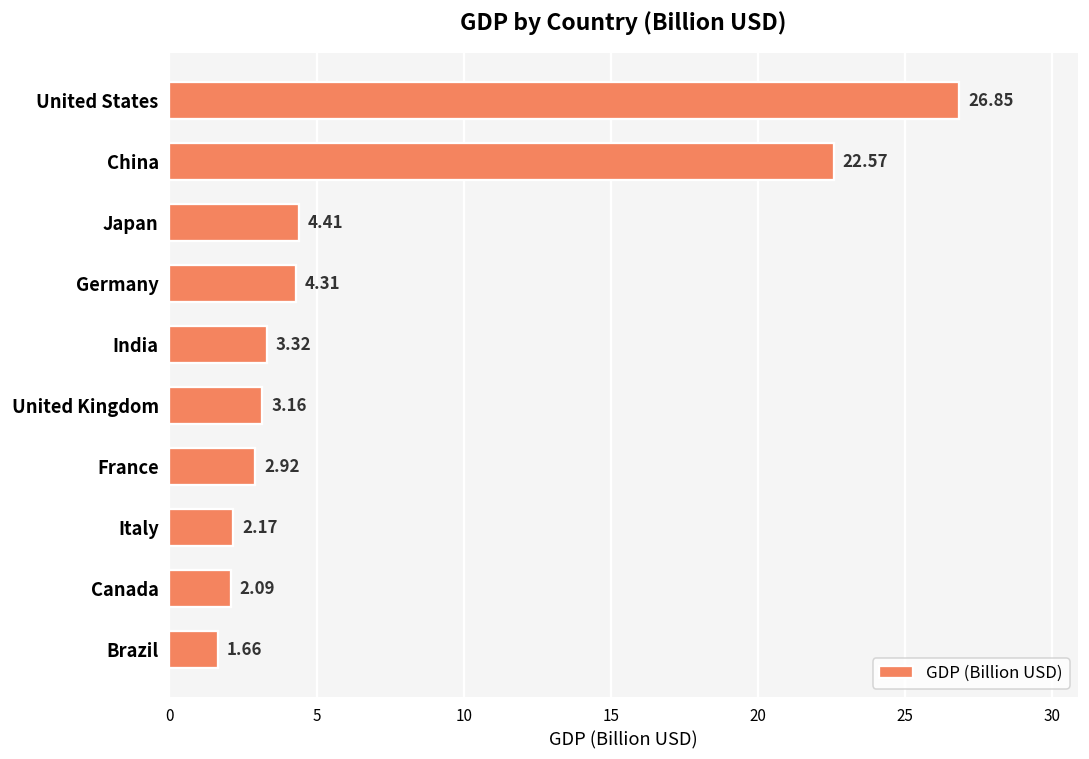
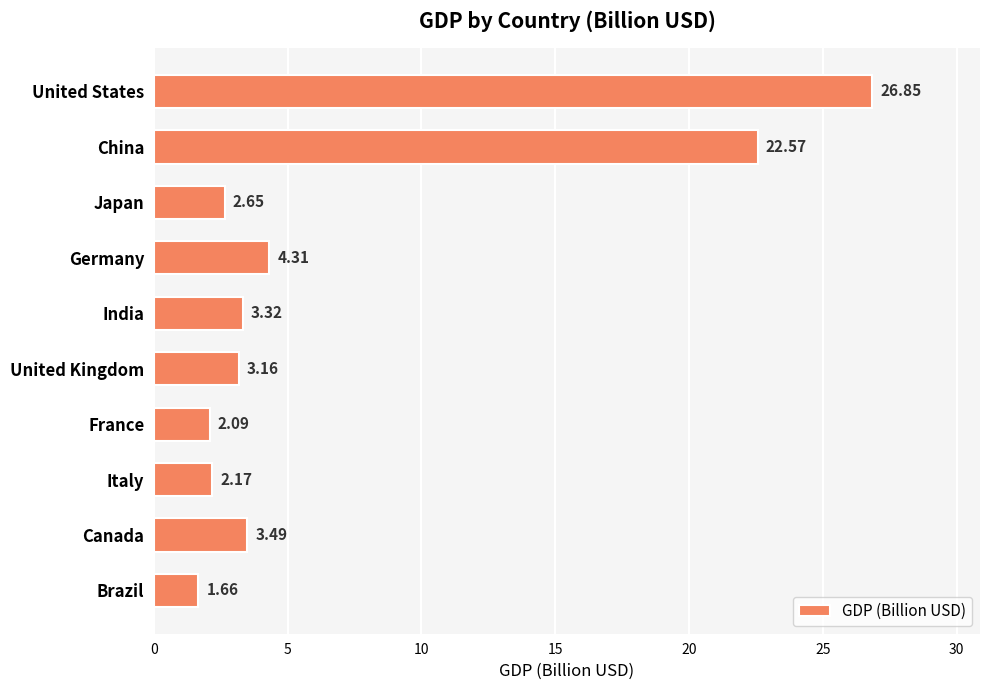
  {
    "United States": 26.85,
    "China": 22.57,
-   "Japan": 4.41,
+   "Japan": 2.65,
    "Germany": 4.31,
    "India": 3.32,
    "United Kingdom": 3.16,
-   "France": 2.92,
+   "France": 2.09,
    "Italy": 2.17,
-   "Canada": 2.09,
+   "Canada": 3.49,
    "Brazil": 1.66
  }
